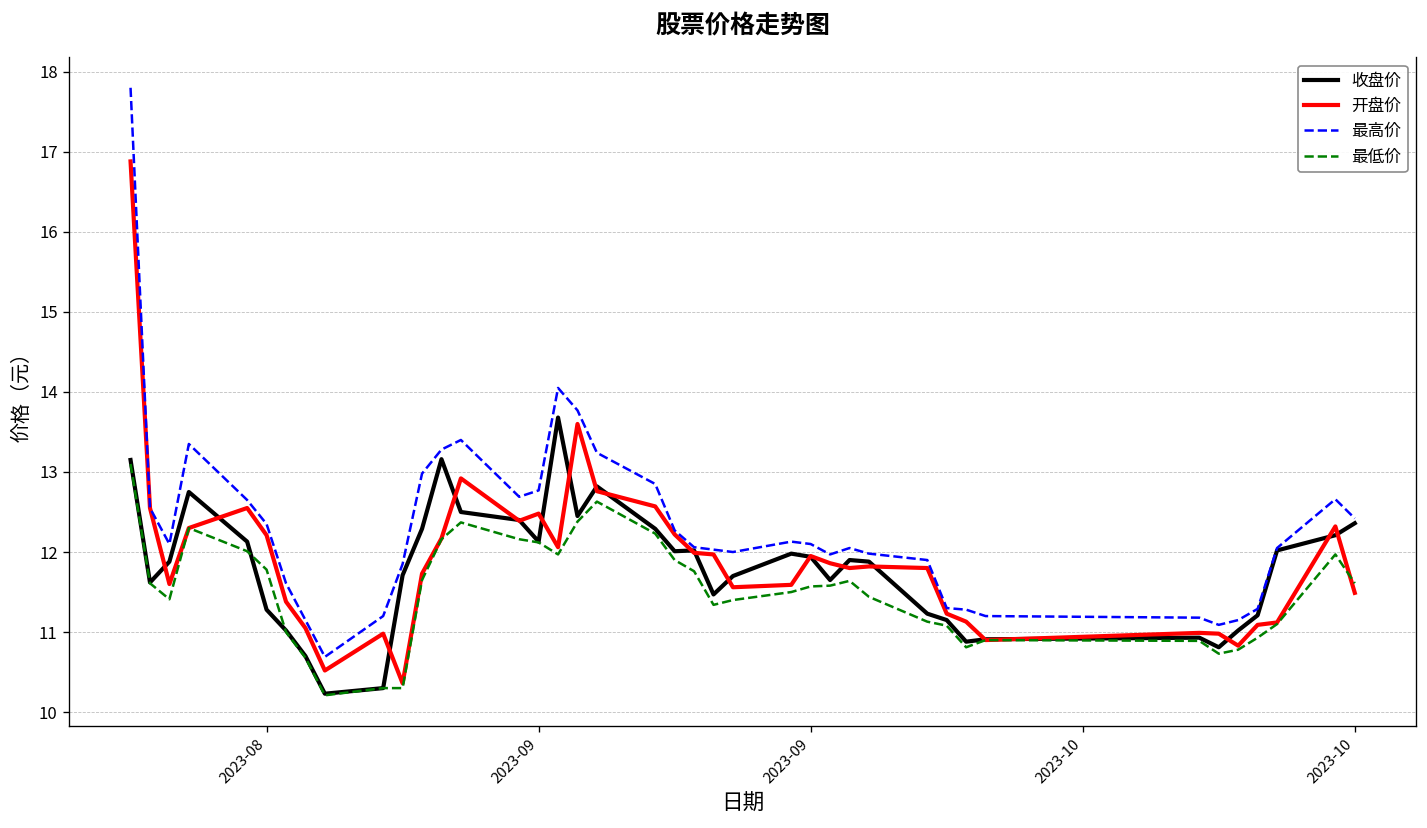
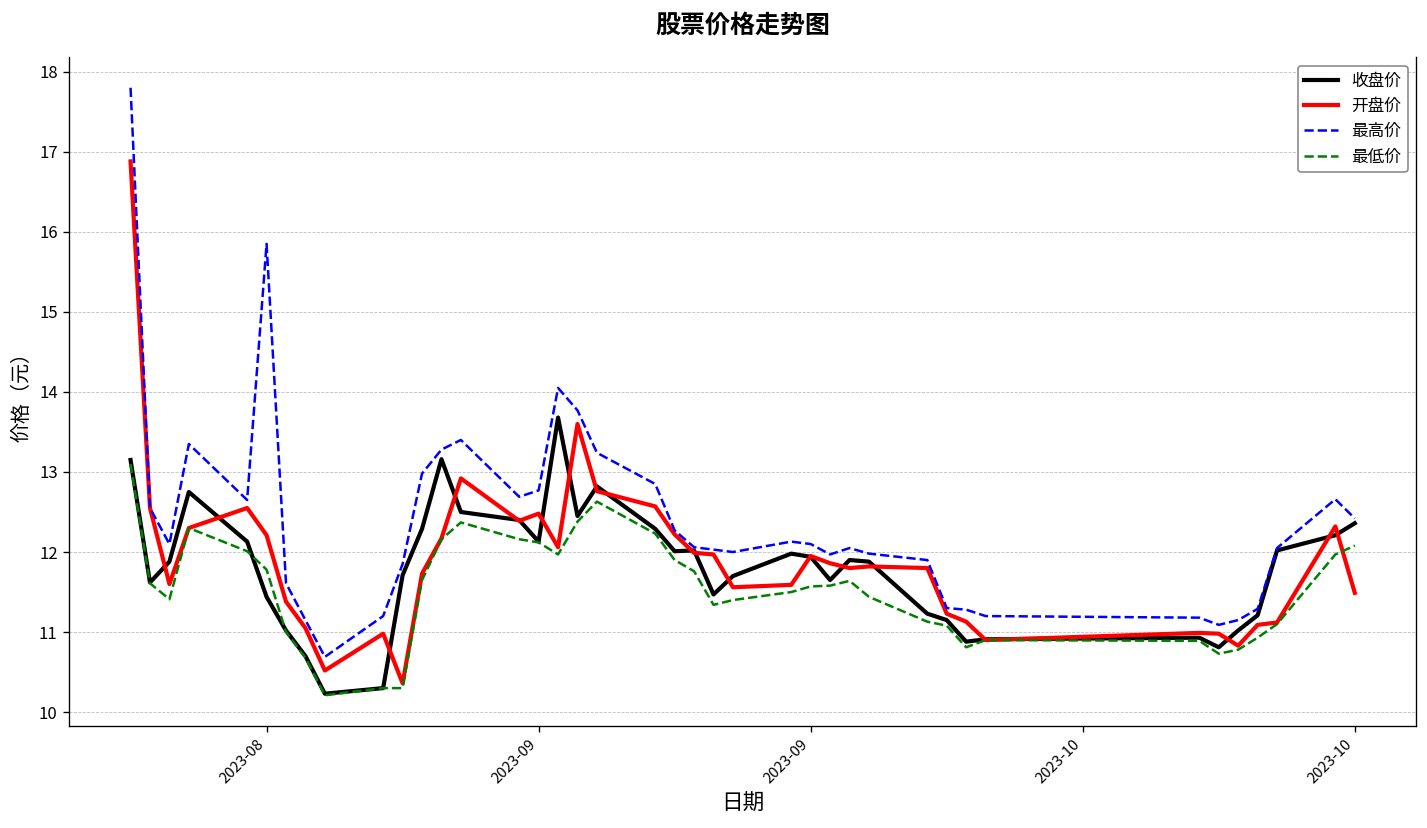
  {
    "收盘价": {
-     "2023-08": 11.3,
+     "2023-08": 11.4,
      "2023-10": 12.4
    },
    "开盘价": {
      "2023-08": 12.2,
      "2023-10": 11.5
    },
    "最高价": {
-     "2023-08": 12.4,
+     "2023-08": 15.9,
      "2023-10": 12.4
    },
    "最低价": {
      "2023-08": 11.8,
-     "2023-10": 11.6
+     "2023-10": 12.1
    }
  }
